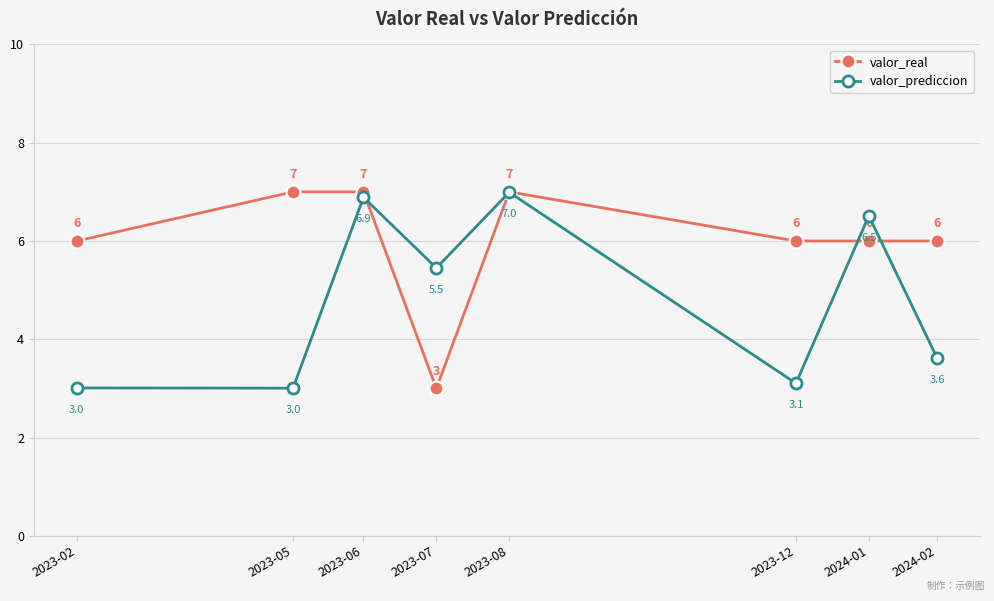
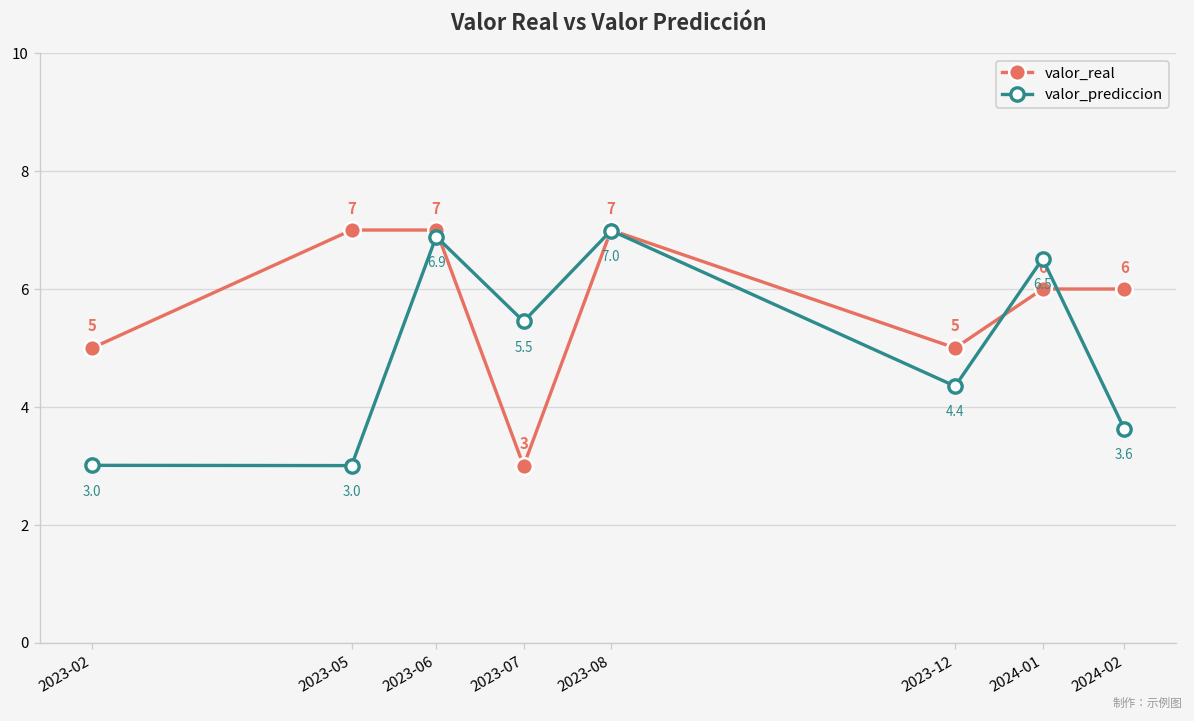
  {
    "valor_real": {
-     "2023-02": 6,
+     "2023-02": 5,
      "2023-05": 7,
      "2023-06": 7,
      "2023-07": 3,
-     "2023-12": 6,
+     "2023-12": 5,
      "2024-02": 6
    },
    "valor_prediccion": {
      "2023-02": 3.0,
      "2023-05": 3.0,
      "2023-06": 6.9,
      "2023-07": 5.5,
-     "2023-12": 3.1,
+     "2023-12": 4.4,
      "2024-02": 3.6
    }
  }
